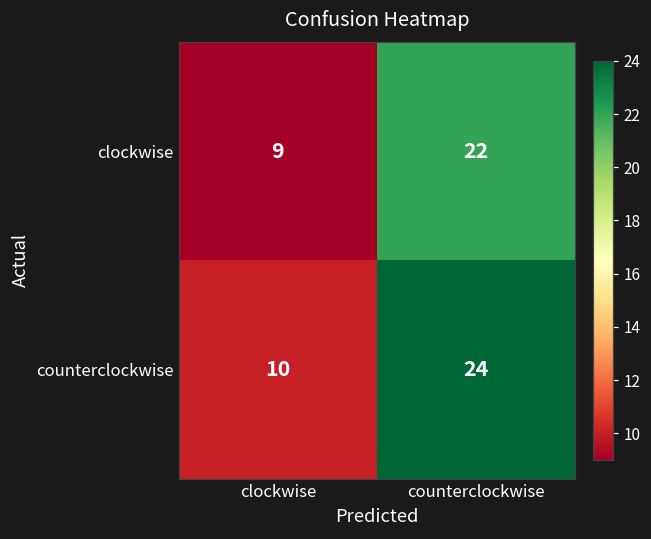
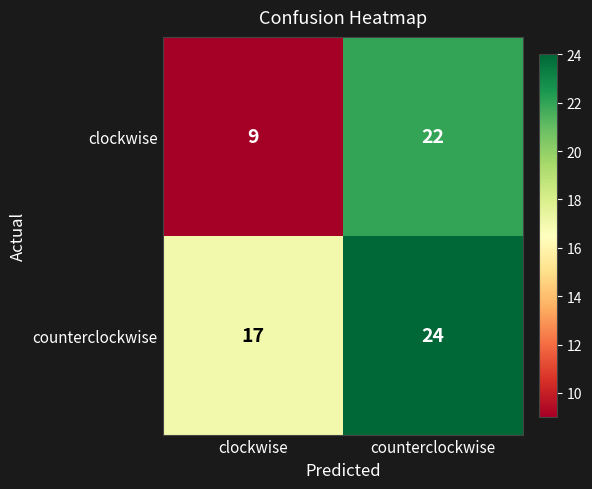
  {
    "clockwise": {
      "clockwise": 9,
      "counterclockwise": 22
    },
    "counterclockwise": {
-     "clockwise": 10,
+     "clockwise": 17,
      "counterclockwise": 24
    }
  }
